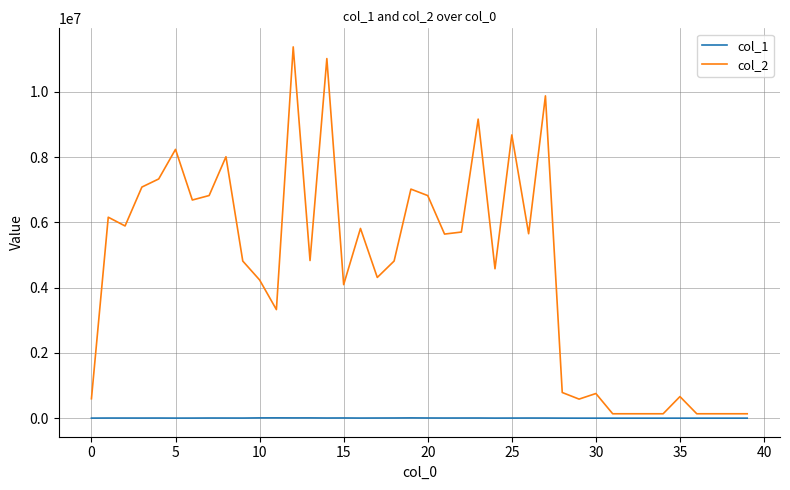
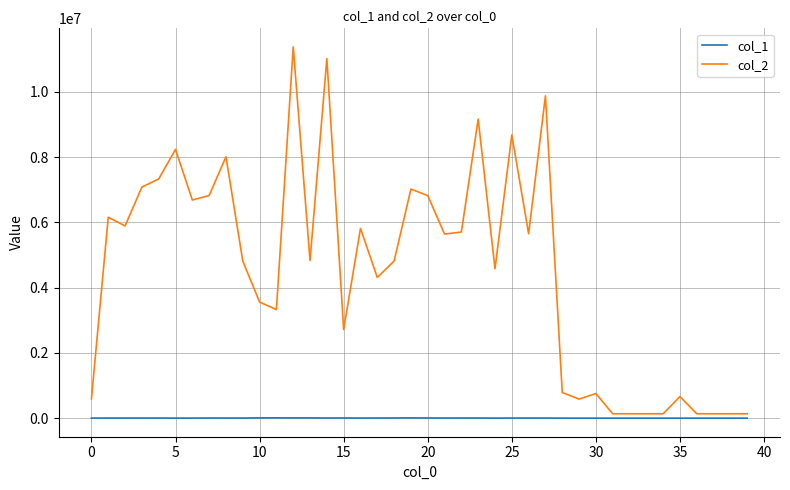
  {
    "col_1": {
      "0": 0,
      "5": 0,
      "10": 0,
      "15": 0,
      "20": 0,
      "25": 0,
      "30": 0,
      "35": 0
    },
    "col_2": {
      "0": 600000,
      "5": 8200000,
-     "10": 4200000,
-     "15": 4100000,
+     "10": 3600000,
+     "15": 2700000,
      "20": 6800000,
      "25": 8700000,
      "30": 800000,
      "35": 700000
    }
  }
